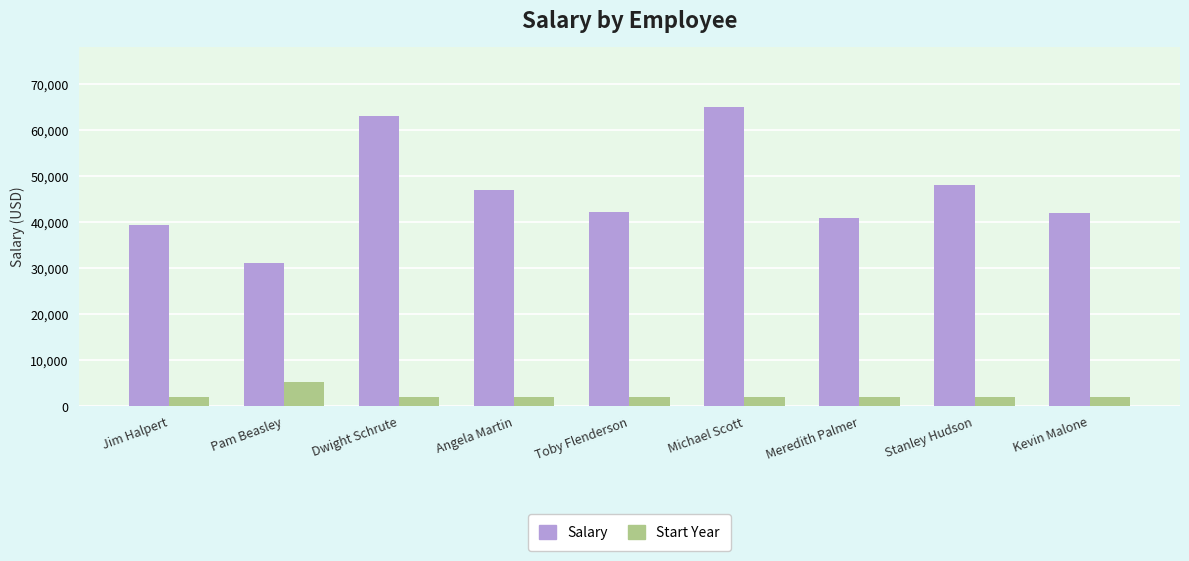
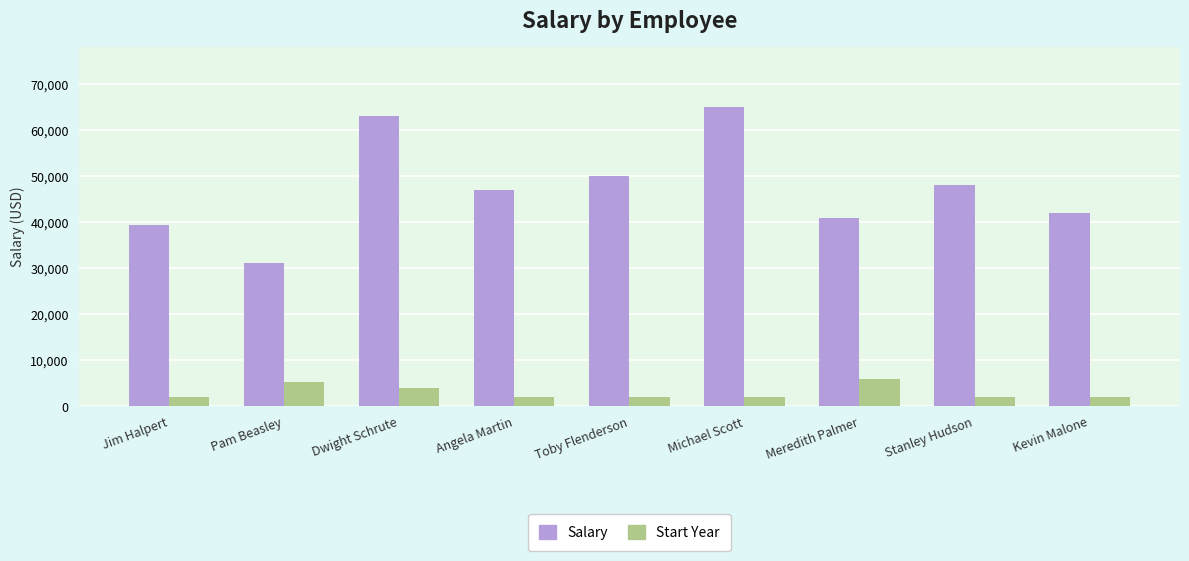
  {
    "Salary": {
      "Jim Halpert": "39,000",
      "Pam Beasley": "31,000",
      "Dwight Schrute": "63,000",
      "Angela Martin": "47,000",
-     "Toby Flenderson": "42,000",
+     "Toby Flenderson": "50,000",
      "Michael Scott": "65,000",
      "Meredith Palmer": "41,000",
      "Stanley Hudson": "48,000",
      "Kevin Malone": "42,000"
    },
    "Start Year": {
      "Jim Halpert": "2,000",
      "Pam Beasley": "5,000",
-     "Dwight Schrute": "2,000",
+     "Dwight Schrute": "4,000",
      "Angela Martin": "2,000",
      "Toby Flenderson": "2,000",
      "Michael Scott": "2,000",
-     "Meredith Palmer": "2,000",
+     "Meredith Palmer": "6,000",
      "Stanley Hudson": "2,000",
      "Kevin Malone": "2,000"
    }
  }
